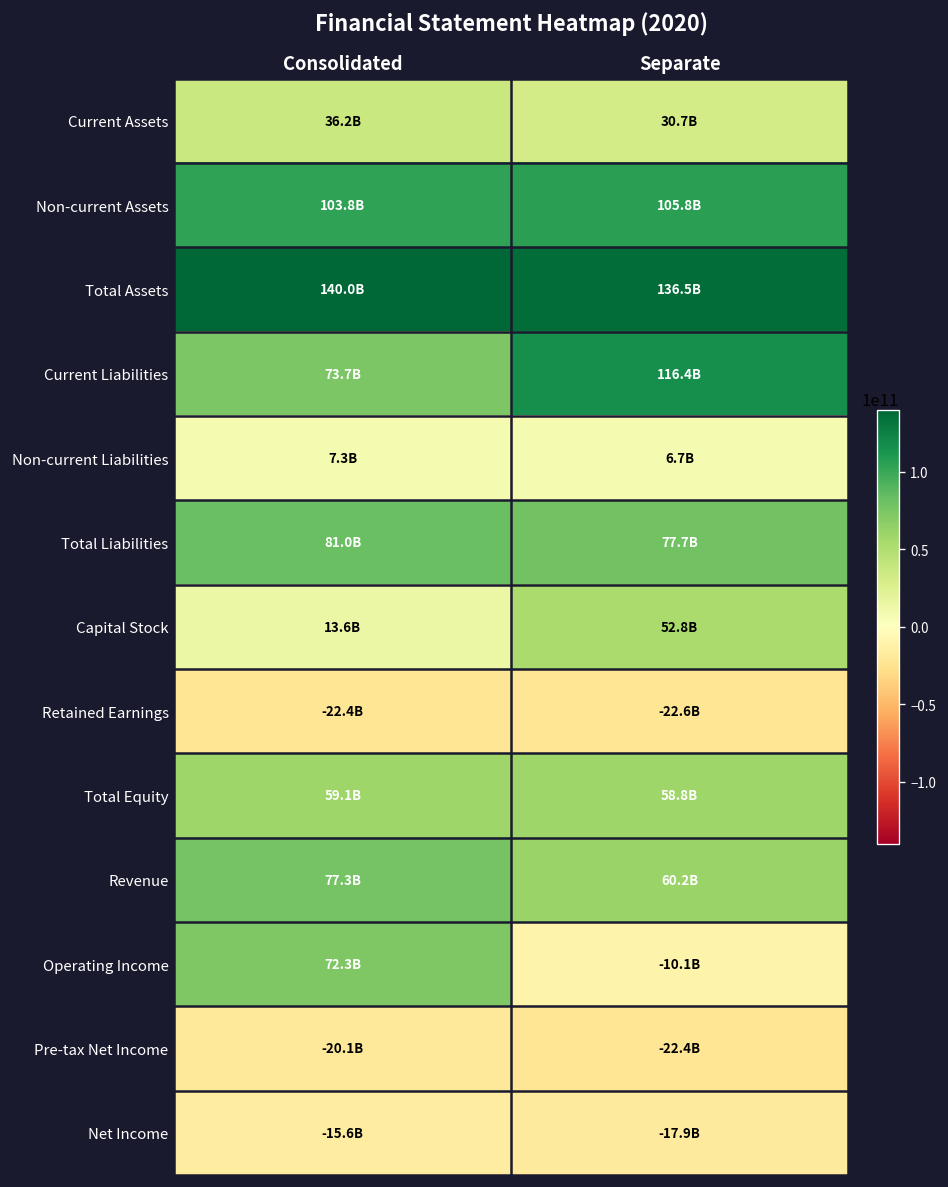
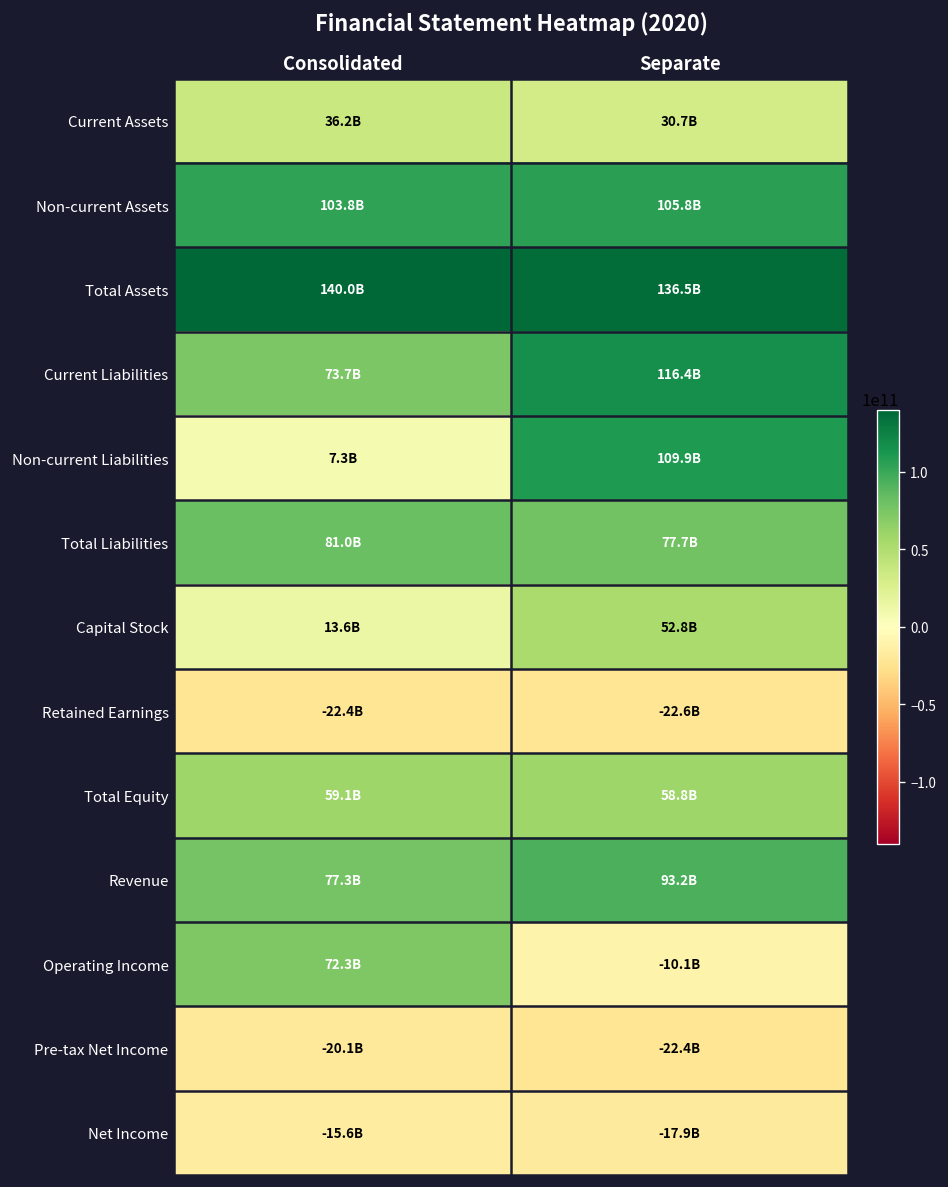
  {
    "Current Assets": {
      "Consolidated": "36.2B",
      "Separate": "30.7B"
    },
    "Non-current Assets": {
      "Consolidated": "103.8B",
      "Separate": "105.8B"
    },
    "Total Assets": {
      "Consolidated": "140.0B",
      "Separate": "136.5B"
    },
    "Current Liabilities": {
      "Consolidated": "73.7B",
      "Separate": "116.4B"
    },
    "Non-current Liabilities": {
      "Consolidated": "7.3B",
-     "Separate": "6.7B"
+     "Separate": "109.9B"
    },
    "Total Liabilities": {
      "Consolidated": "81.0B",
      "Separate": "77.7B"
    },
    "Capital Stock": {
      "Consolidated": "13.6B",
      "Separate": "52.8B"
    },
    "Retained Earnings": {
      "Consolidated": "-22.4B",
      "Separate": "-22.6B"
    },
    "Total Equity": {
      "Consolidated": "59.1B",
      "Separate": "58.8B"
    },
    "Revenue": {
      "Consolidated": "77.3B",
-     "Separate": "60.2B"
+     "Separate": "93.2B"
    },
    "Operating Income": {
      "Consolidated": "72.3B",
      "Separate": "-10.1B"
    },
    "Pre-tax Net Income": {
      "Consolidated": "-20.1B",
      "Separate": "-22.4B"
    },
    "Net Income": {
      "Consolidated": "-15.6B",
      "Separate": "-17.9B"
    }
  }
